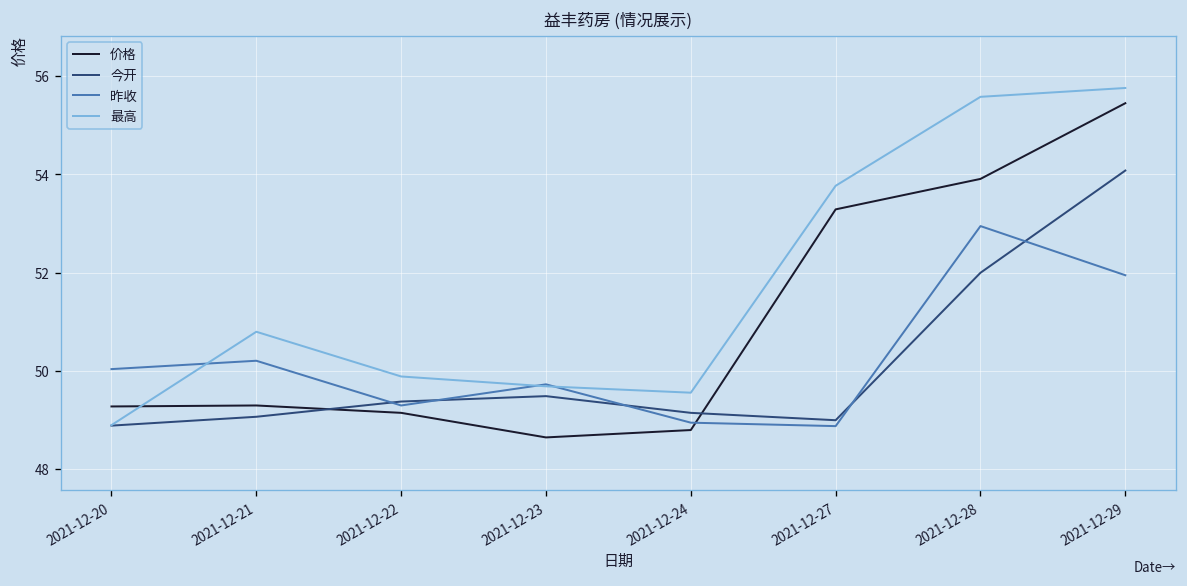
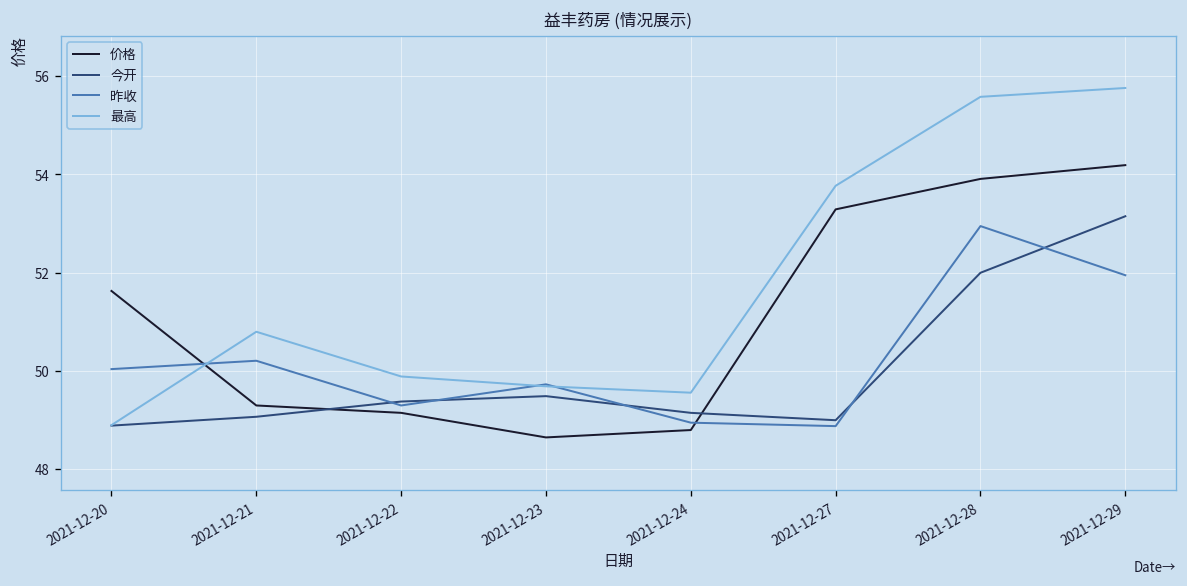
  {
    "价格": {
-     "2021-12-20": 49.3,
+     "2021-12-20": 51.6,
      "2021-12-21": 49.3,
      "2021-12-22": 49.2,
      "2021-12-23": 48.7,
      "2021-12-24": 48.8,
      "2021-12-27": 53.3,
      "2021-12-28": 53.9,
-     "2021-12-29": 55.5
+     "2021-12-29": 54.2
    },
    "今开": {
      "2021-12-21": 49.1,
      "2021-12-22": 49.4,
      "2021-12-23": 49.5,
      "2021-12-24": 49.2,
      "2021-12-27": 49.0,
      "2021-12-28": 52.0,
-     "2021-12-29": 54.1
+     "2021-12-29": 53.2
    },
    "昨收": {
      "2021-12-20": 50.0,
      "2021-12-21": 50.2,
      "2021-12-22": 49.3,
      "2021-12-24": 49.0,
      "2021-12-27": 48.9,
      "2021-12-28": 53.0,
      "2021-12-29": 52.0
    },
    "最高": {
      "2021-12-21": 50.8,
      "2021-12-22": 49.9,
      "2021-12-24": 49.6,
      "2021-12-27": 53.8,
      "2021-12-28": 55.6,
      "2021-12-29": 55.8
    }
  }
